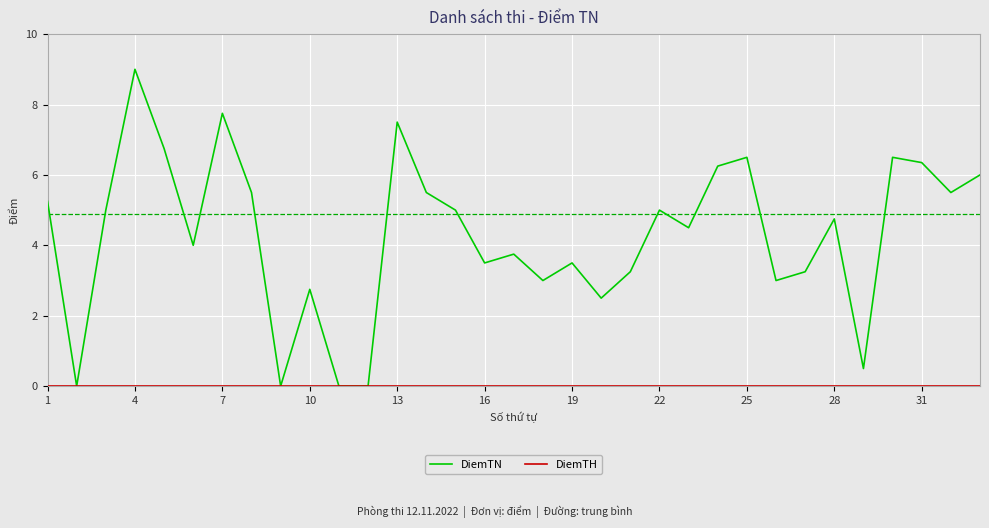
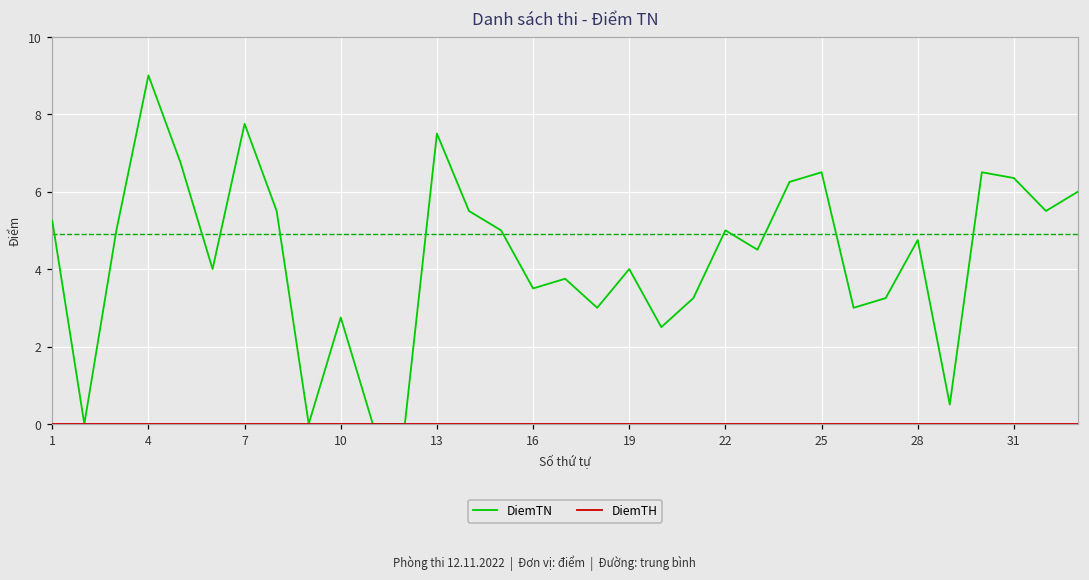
  {
    "DiemTN": {
      "1": 5.3,
      "4": 9.0,
      "7": 7.8,
      "10": 2.8,
      "13": 7.5,
      "16": 3.5,
-     "19": 3.5,
+     "19": 4.0,
      "22": 5.0,
      "25": 6.5,
      "28": 4.8,
      "31": 6.4
    },
    "DiemTH": {
      "1": 0.0,
      "4": 0.0,
      "7": 0.0,
      "10": 0.0,
      "13": 0.0,
      "16": 0.0,
      "19": 0.0,
      "22": 0.0,
      "25": 0.0,
      "28": 0.0,
      "31": 0.0
    }
  }
